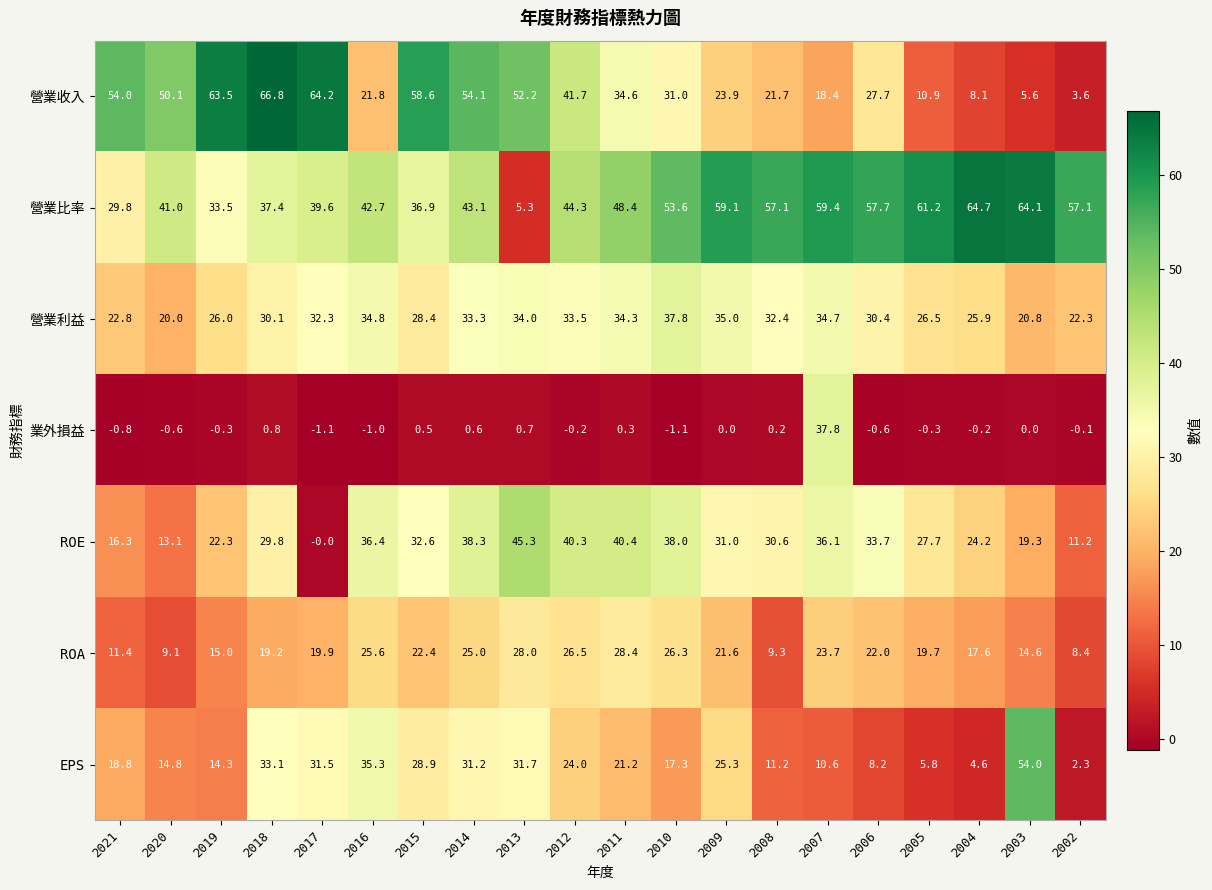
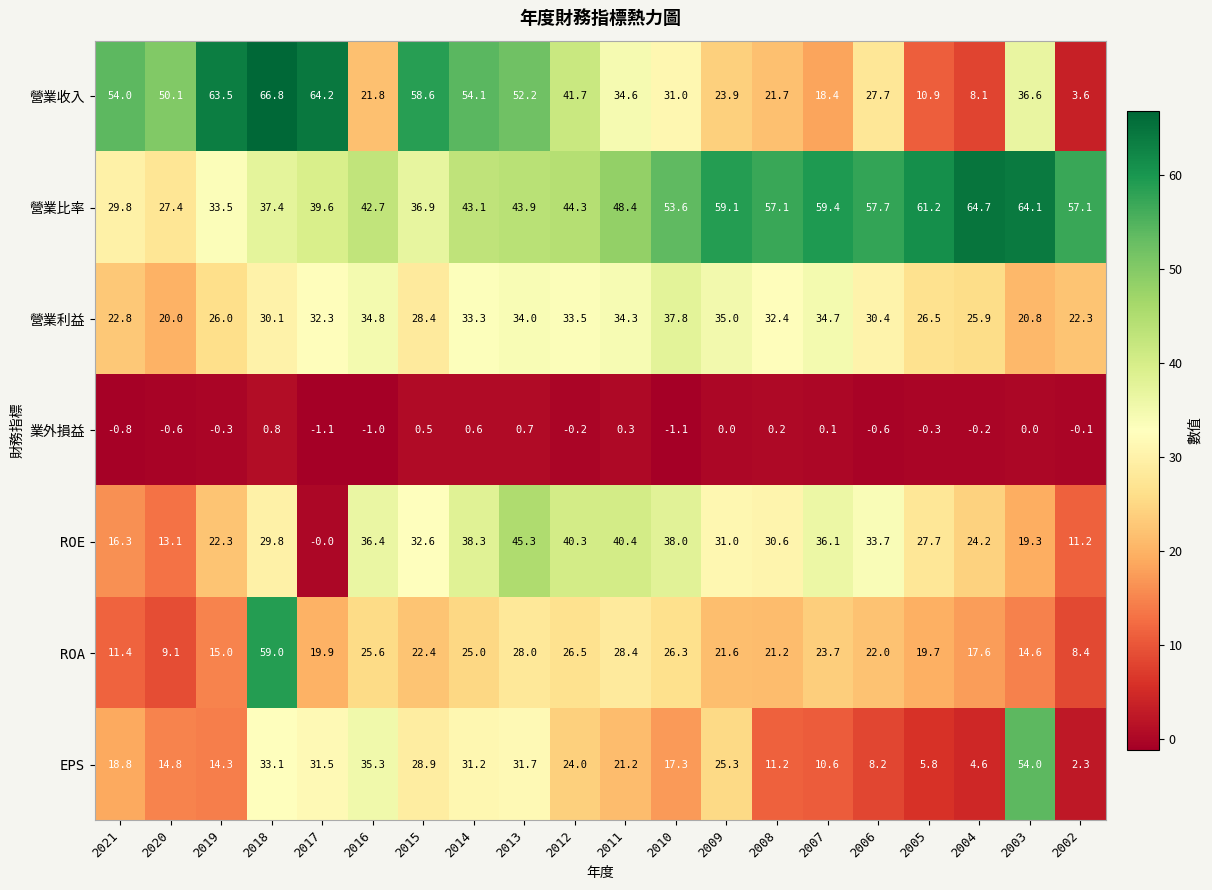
  {
    "營業收入": {
      "2021": 54.0,
      "2020": 50.1,
      "2019": 63.5,
      "2018": 66.8,
      "2017": 64.2,
      "2016": 21.8,
      "2015": 58.6,
      "2014": 54.1,
      "2013": 52.2,
      "2012": 41.7,
      "2011": 34.6,
      "2010": 31.0,
      "2009": 23.9,
      "2008": 21.7,
      "2007": 18.4,
      "2006": 27.7,
      "2005": 10.9,
      "2004": 8.1,
-     "2003": 5.6,
+     "2003": 36.6,
      "2002": 3.6
    },
    "營業比率": {
      "2021": 29.8,
-     "2020": 41.0,
+     "2020": 27.4,
      "2019": 33.5,
      "2018": 37.4,
      "2017": 39.6,
      "2016": 42.7,
      "2015": 36.9,
      "2014": 43.1,
-     "2013": 5.3,
+     "2013": 43.9,
      "2012": 44.3,
      "2011": 48.4,
      "2010": 53.6,
      "2009": 59.1,
      "2008": 57.1,
      "2007": 59.4,
      "2006": 57.7,
      "2005": 61.2,
      "2004": 64.7,
      "2003": 64.1,
      "2002": 57.1
    },
    "營業利益": {
      "2021": 22.8,
      "2020": 20.0,
      "2019": 26.0,
      "2018": 30.1,
      "2017": 32.3,
      "2016": 34.8,
      "2015": 28.4,
      "2014": 33.3,
      "2013": 34.0,
      "2012": 33.5,
      "2011": 34.3,
      "2010": 37.8,
      "2009": 35.0,
      "2008": 32.4,
      "2007": 34.7,
      "2006": 30.4,
      "2005": 26.5,
      "2004": 25.9,
      "2003": 20.8,
      "2002": 22.3
    },
    "業外損益": {
      "2021": -0.8,
      "2020": -0.6,
      "2019": -0.3,
      "2018": 0.8,
      "2017": -1.1,
      "2016": -1.0,
      "2015": 0.5,
      "2014": 0.6,
      "2013": 0.7,
      "2012": -0.2,
      "2011": 0.3,
      "2010": -1.1,
      "2009": 0.0,
      "2008": 0.2,
-     "2007": 37.8,
+     "2007": 0.1,
      "2006": -0.6,
      "2005": -0.3,
      "2004": -0.2,
      "2003": 0.0,
      "2002": -0.1
    },
    "ROE": {
      "2021": 16.3,
      "2020": 13.1,
      "2019": 22.3,
      "2018": 29.8,
      "2017": -0.0,
      "2016": 36.4,
      "2015": 32.6,
      "2014": 38.3,
      "2013": 45.3,
      "2012": 40.3,
      "2011": 40.4,
      "2010": 38.0,
      "2009": 31.0,
      "2008": 30.6,
      "2007": 36.1,
      "2006": 33.7,
      "2005": 27.7,
      "2004": 24.2,
      "2003": 19.3,
      "2002": 11.2
    },
    "ROA": {
      "2021": 11.4,
      "2020": 9.1,
      "2019": 15.0,
-     "2018": 19.2,
+     "2018": 59.0,
      "2017": 19.9,
      "2016": 25.6,
      "2015": 22.4,
      "2014": 25.0,
      "2013": 28.0,
      "2012": 26.5,
      "2011": 28.4,
      "2010": 26.3,
      "2009": 21.6,
-     "2008": 9.3,
+     "2008": 21.2,
      "2007": 23.7,
      "2006": 22.0,
      "2005": 19.7,
      "2004": 17.6,
      "2003": 14.6,
      "2002": 8.4
    },
    "EPS": {
      "2021": 18.8,
      "2020": 14.8,
      "2019": 14.3,
      "2018": 33.1,
      "2017": 31.5,
      "2016": 35.3,
      "2015": 28.9,
      "2014": 31.2,
      "2013": 31.7,
      "2012": 24.0,
      "2011": 21.2,
      "2010": 17.3,
      "2009": 25.3,
      "2008": 11.2,
      "2007": 10.6,
      "2006": 8.2,
      "2005": 5.8,
      "2004": 4.6,
      "2003": 54.0,
      "2002": 2.3
    }
  }
